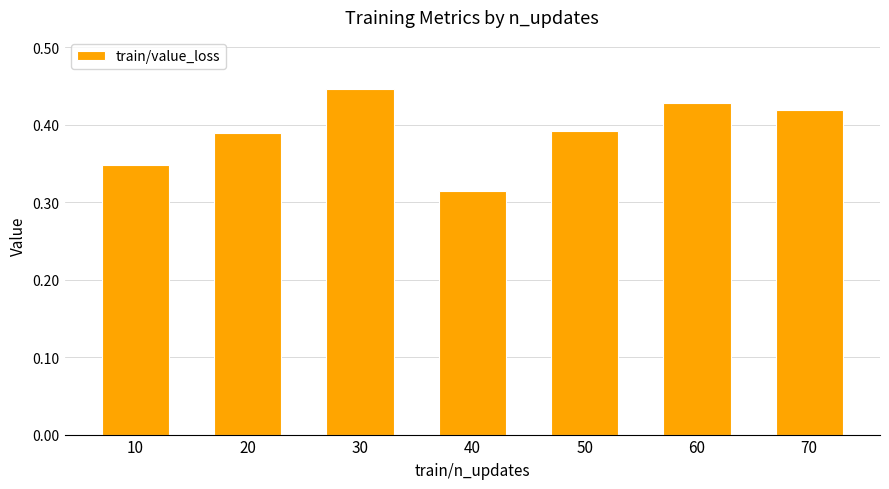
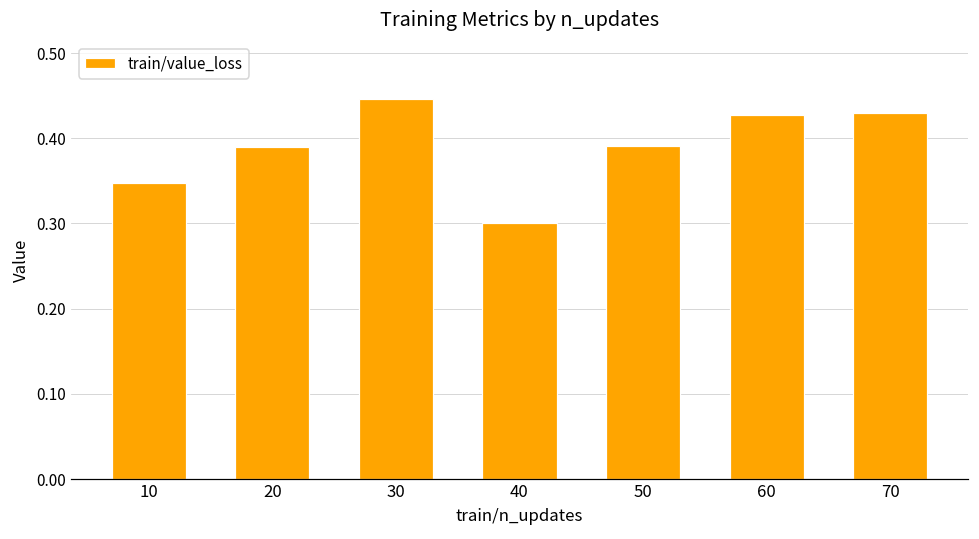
  {
    "10": 0.35,
    "20": 0.39,
    "30": 0.45,
-   "40": 0.31,
+   "40": 0.30,
    "50": 0.39,
    "60": 0.43,
-   "70": 0.42
+   "70": 0.43
  }
